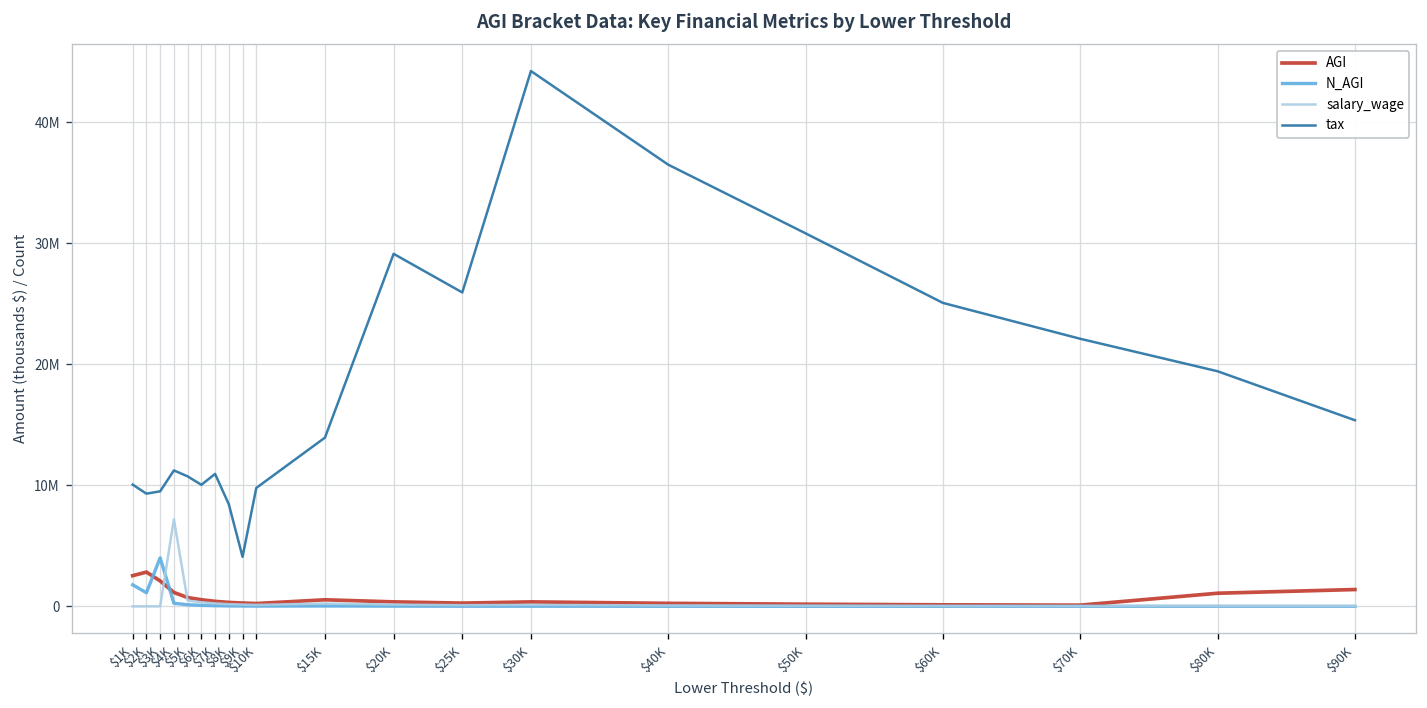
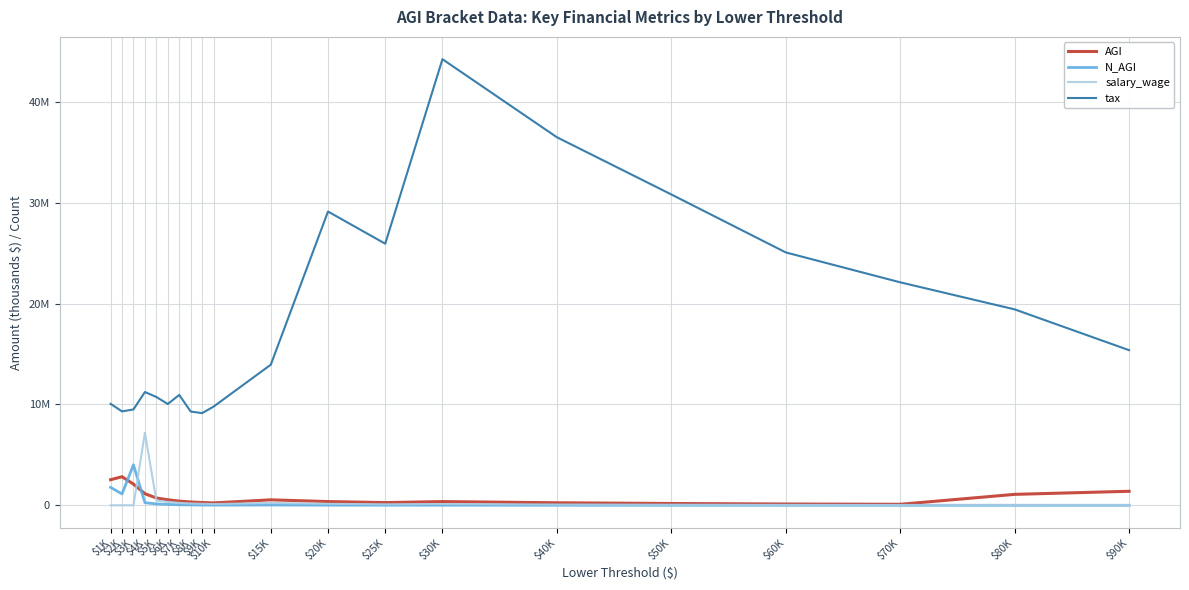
  {
    "AGI": {
      "$1K": 2500000,
      "$2K": 2800000,
      "$3K": 2100000,
      "$4K": 1100000,
      "$15K": 500000,
      "$80K": 1100000,
      "$90K": 1400000
    },
    "N_AGI": {
      "$1K": 1800000,
      "$2K": 1100000,
      "$3K": 4000000,
      "$4K": 300000,
      "$5K": 100000
    },
    "salary_wage": {
      "$1K": 0,
      "$2K": 0,
      "$3K": 0,
      "$4K": 7200000
    },
    "tax": {
      "$1K": 10100000,
      "$2K": 9300000,
      "$3K": 9500000,
      "$4K": 11200000,
      "$5K": 10700000,
      "$6K": 10000000,
      "$7K": 10900000,
-     "$8K": 8400000,
-     "$9K": 4100000,
+     "$8K": 9300000,
+     "$9K": 9100000,
      "$10K": 9800000,
      "$15K": 13900000,
      "$20K": 29100000,
      "$25K": 25900000,
      "$30K": 44200000,
      "$40K": 36500000,
      "$50K": 30800000,
      "$60K": 25100000,
      "$70K": 22100000,
      "$80K": 19400000,
      "$90K": 15400000
    }
  }
